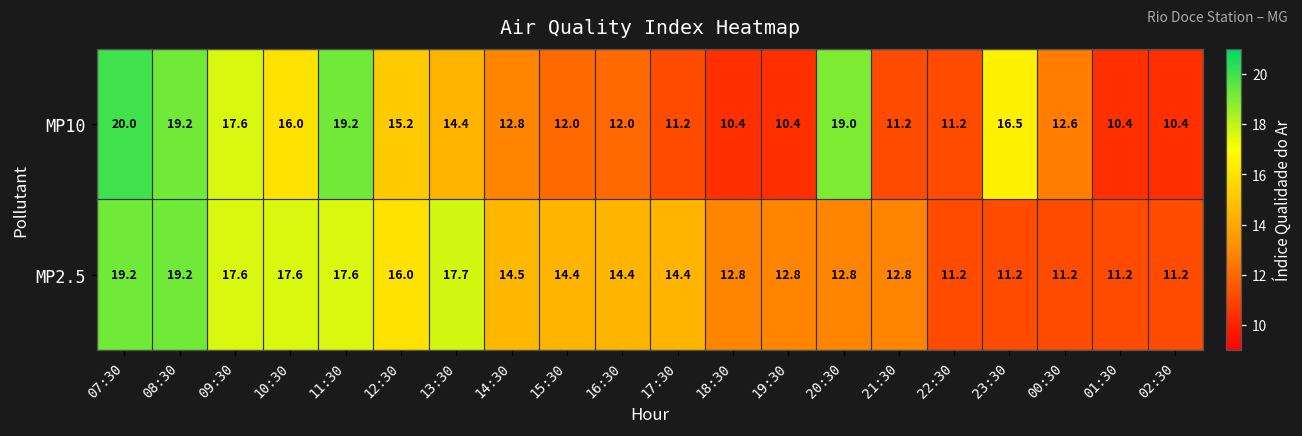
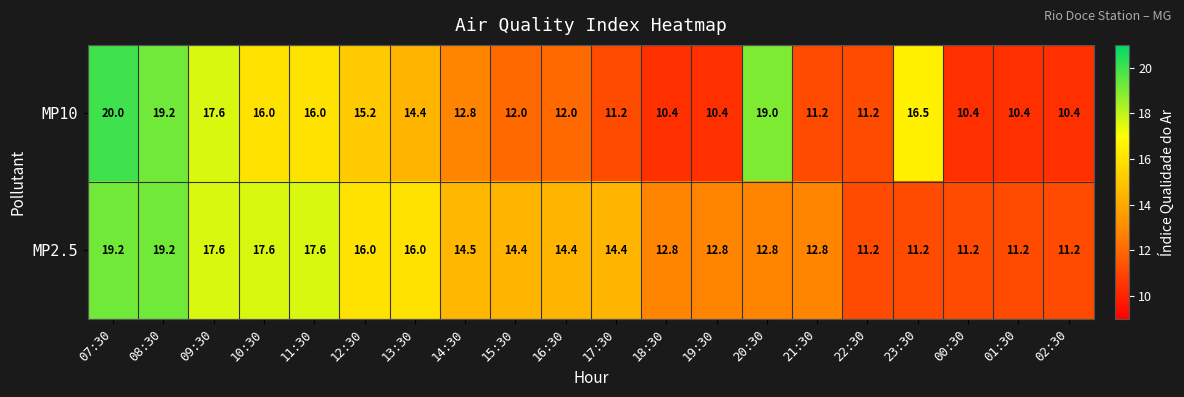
  {
    "MP10": {
      "07:30": 20.0,
      "08:30": 19.2,
      "09:30": 17.6,
      "10:30": 16.0,
-     "11:30": 19.2,
+     "11:30": 16.0,
      "12:30": 15.2,
      "13:30": 14.4,
      "14:30": 12.8,
      "15:30": 12.0,
      "16:30": 12.0,
      "17:30": 11.2,
      "18:30": 10.4,
      "19:30": 10.4,
      "20:30": 19.0,
      "21:30": 11.2,
      "22:30": 11.2,
      "23:30": 16.5,
-     "00:30": 12.6,
+     "00:30": 10.4,
      "01:30": 10.4,
      "02:30": 10.4
    },
    "MP2.5": {
      "07:30": 19.2,
      "08:30": 19.2,
      "09:30": 17.6,
      "10:30": 17.6,
      "11:30": 17.6,
      "12:30": 16.0,
-     "13:30": 17.7,
+     "13:30": 16.0,
      "14:30": 14.5,
      "15:30": 14.4,
      "16:30": 14.4,
      "17:30": 14.4,
      "18:30": 12.8,
      "19:30": 12.8,
      "20:30": 12.8,
      "21:30": 12.8,
      "22:30": 11.2,
      "23:30": 11.2,
      "00:30": 11.2,
      "01:30": 11.2,
      "02:30": 11.2
    }
  }
